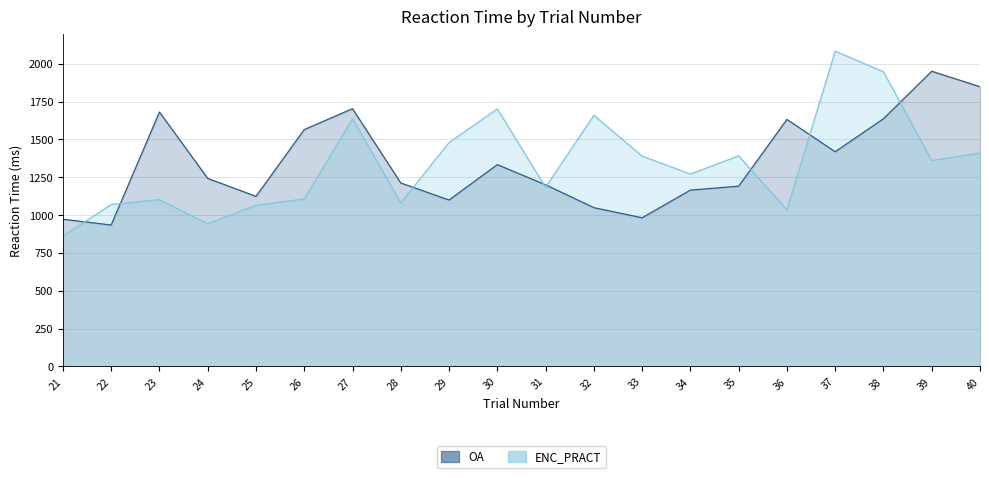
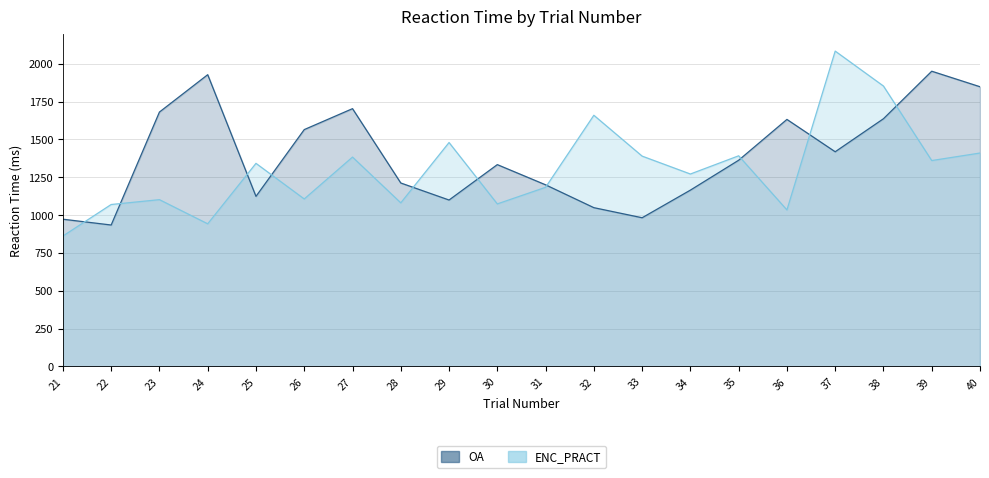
  {
    "OA": {
      "21": 970,
      "22": 930,
      "23": 1680,
-     "24": 1240,
+     "24": 1930,
      "25": 1120,
      "26": 1570,
      "27": 1700,
      "28": 1210,
      "29": 1100,
      "30": 1330,
      "32": 1050,
      "33": 980,
      "34": 1170,
-     "35": 1190,
+     "35": 1360,
      "36": 1630,
      "37": 1420,
      "38": 1640,
      "39": 1950,
      "40": 1850
    },
    "ENC_PRACT": {
      "21": 860,
      "22": 1070,
      "23": 1100,
      "24": 940,
-     "25": 1070,
+     "25": 1340,
      "26": 1110,
-     "27": 1640,
+     "27": 1380,
      "28": 1080,
      "29": 1480,
-     "30": 1700,
+     "30": 1070,
      "32": 1660,
      "33": 1390,
      "34": 1270,
      "35": 1390,
      "36": 1030,
      "37": 2080,
-     "38": 1950,
+     "38": 1850,
      "39": 1360,
      "40": 1410
    }
  }
